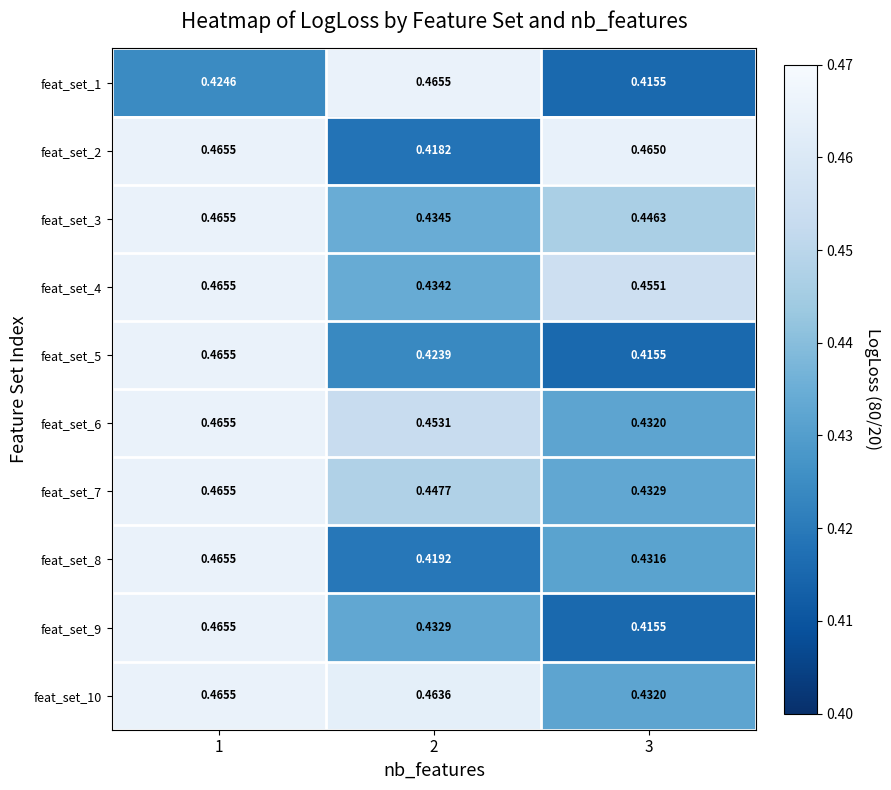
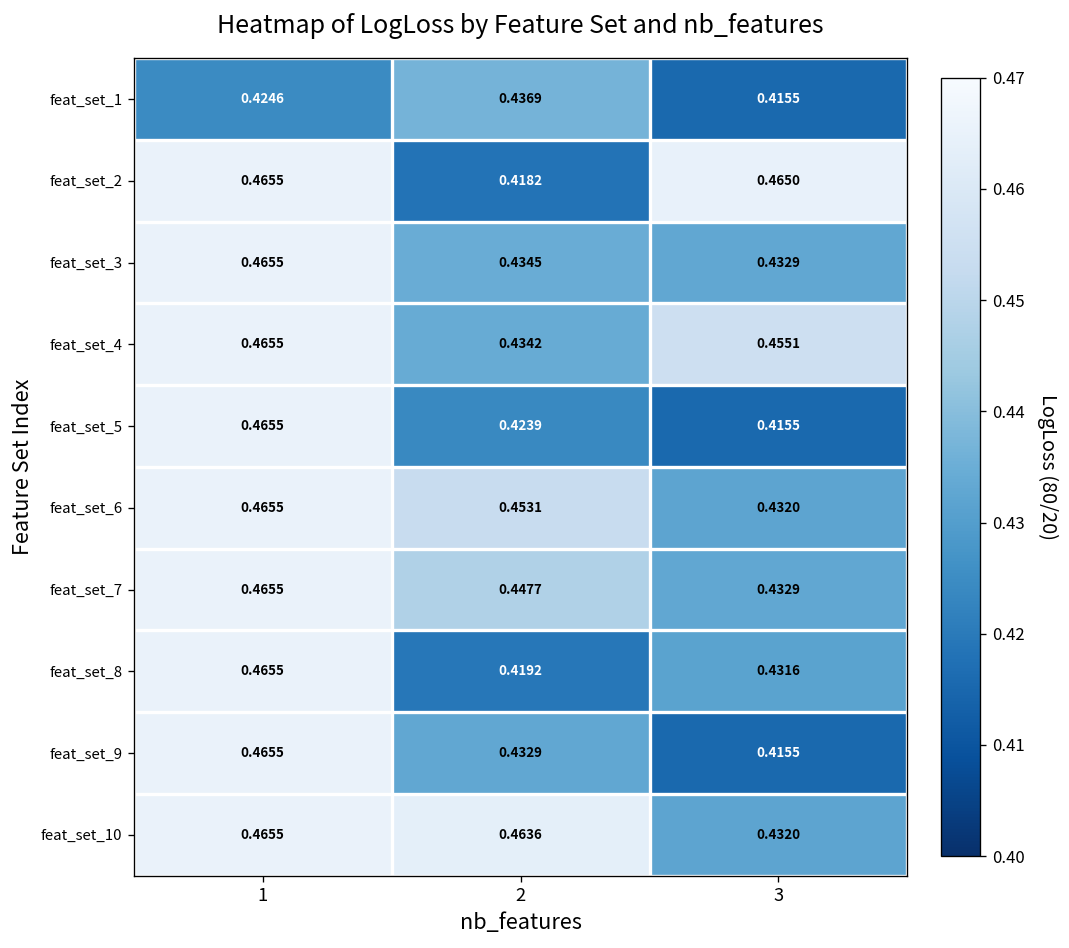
  {
    "feat_set_1": {
      "1": 0.4246,
-     "2": 0.4655,
+     "2": 0.4369,
      "3": 0.4155
    },
    "feat_set_2": {
      "1": 0.4655,
      "2": 0.4182,
      "3": 0.4650
    },
    "feat_set_3": {
      "1": 0.4655,
      "2": 0.4345,
-     "3": 0.4463
+     "3": 0.4329
    },
    "feat_set_4": {
      "1": 0.4655,
      "2": 0.4342,
      "3": 0.4551
    },
    "feat_set_5": {
      "1": 0.4655,
      "2": 0.4239,
      "3": 0.4155
    },
    "feat_set_6": {
      "1": 0.4655,
      "2": 0.4531,
      "3": 0.4320
    },
    "feat_set_7": {
      "1": 0.4655,
      "2": 0.4477,
      "3": 0.4329
    },
    "feat_set_8": {
      "1": 0.4655,
      "2": 0.4192,
      "3": 0.4316
    },
    "feat_set_9": {
      "1": 0.4655,
      "2": 0.4329,
      "3": 0.4155
    },
    "feat_set_10": {
      "1": 0.4655,
      "2": 0.4636,
      "3": 0.4320
    }
  }
